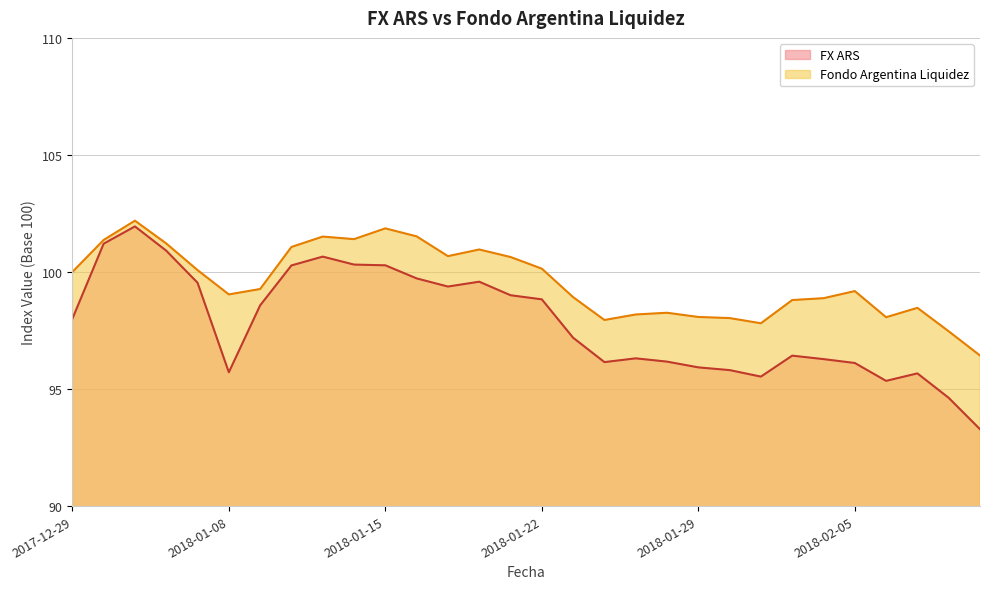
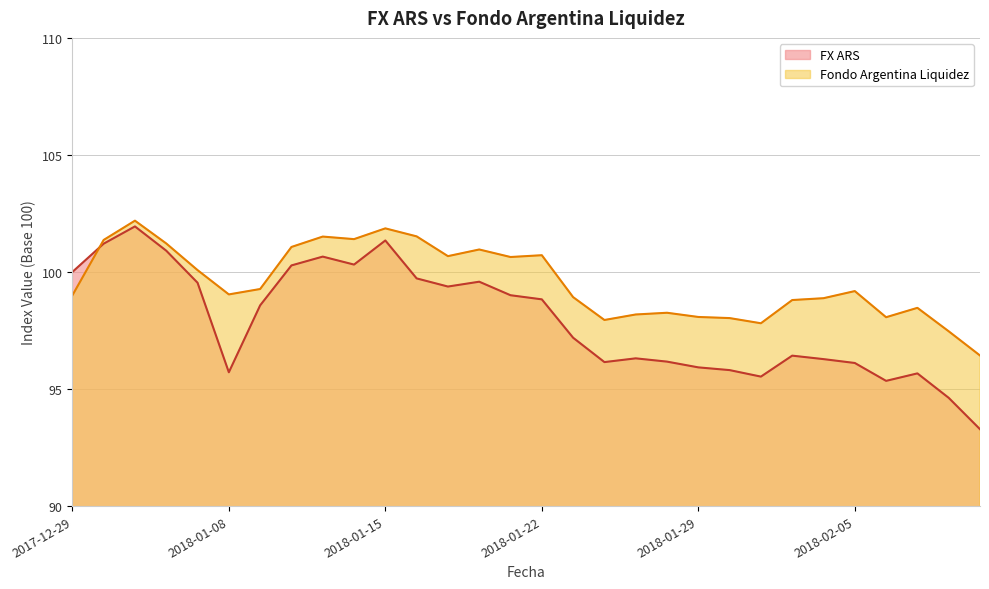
  {
    "FX ARS": {
-     "2017-12-29": 98,
+     "2017-12-29": 100,
      "2018-01-08": 95.7,
-     "2018-01-15": 100.3,
+     "2018-01-15": 101.3,
      "2018-01-22": 98.8,
      "2018-01-29": 95.9,
      "2018-02-05": 96.1
    },
    "Fondo Argentina Liquidez": {
-     "2017-12-29": 100,
+     "2017-12-29": 99,
      "2018-01-08": 99.0,
      "2018-01-15": 101.9,
-     "2018-01-22": 100.1,
+     "2018-01-22": 100.7,
      "2018-01-29": 98.1,
      "2018-02-05": 99.2
    }
  }
